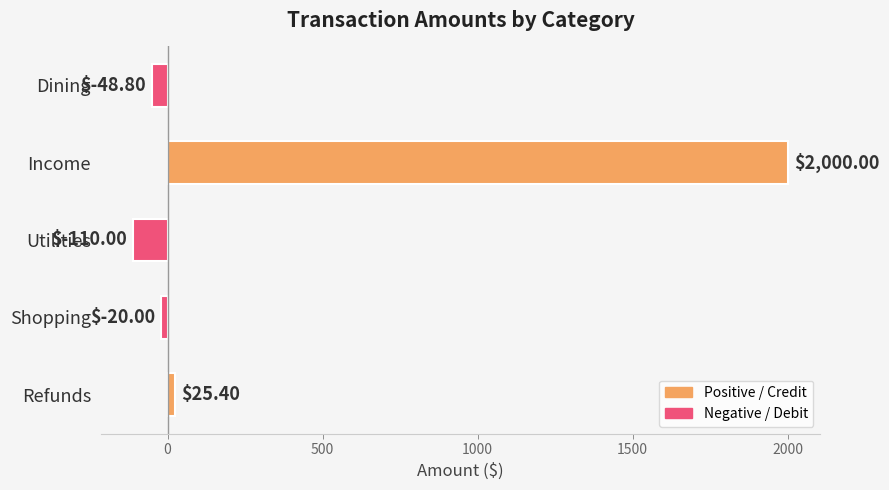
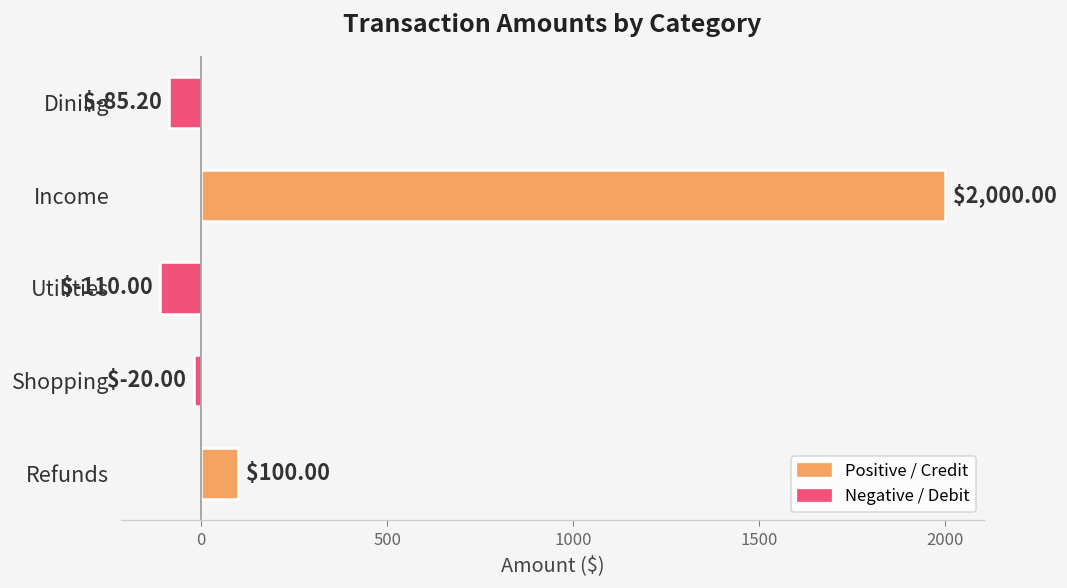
  {
-   "Dining": "$-48.80",
+   "Dining": "$-85.20",
    "Income": "$2,000.00",
    "Utilities": "$-110.00",
    "Shopping": "$-20.00",
-   "Refunds": "$25.40"
+   "Refunds": "$100.00"
  }
